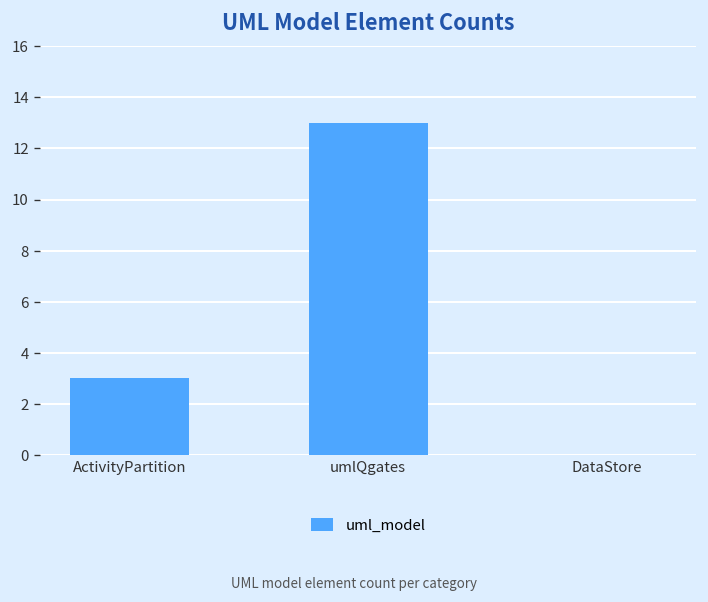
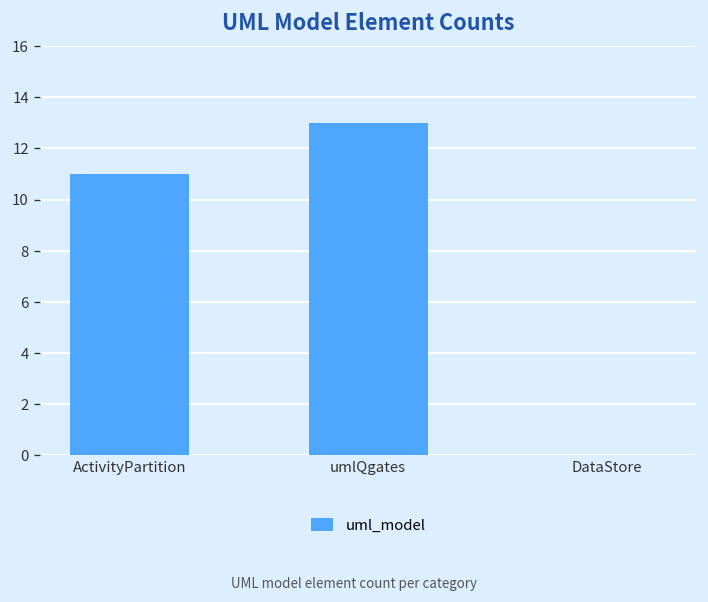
  {
-   "ActivityPartition": 3,
+   "ActivityPartition": 11,
    "umlQgates": 13,
    "DataStore": 0
  }
